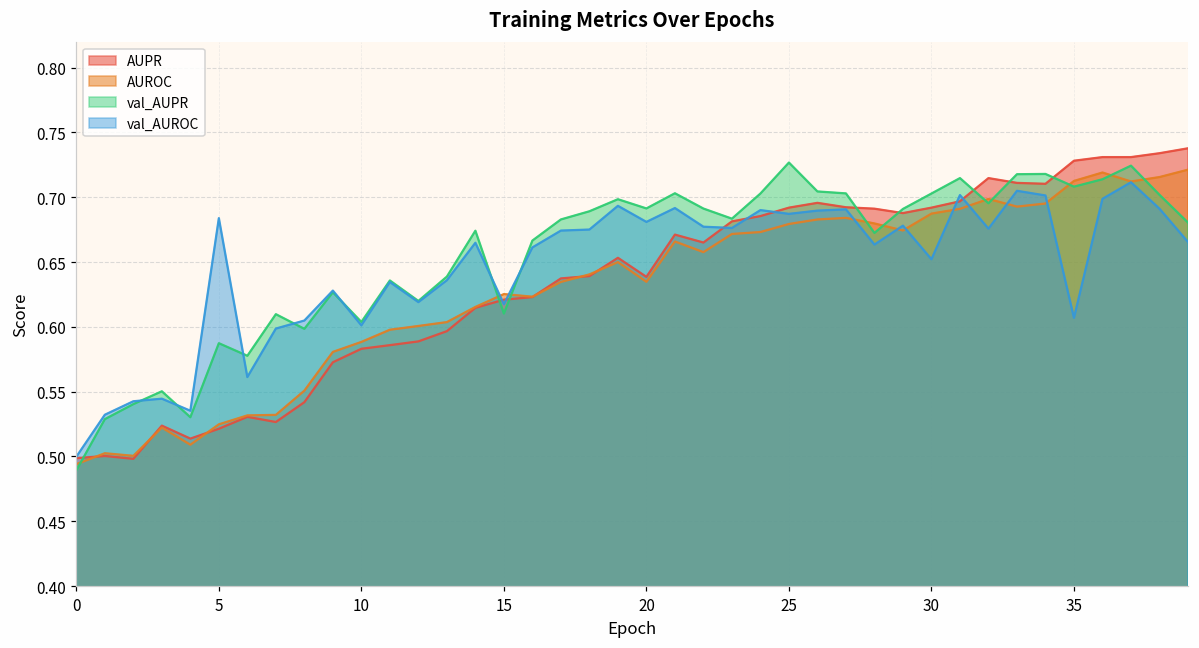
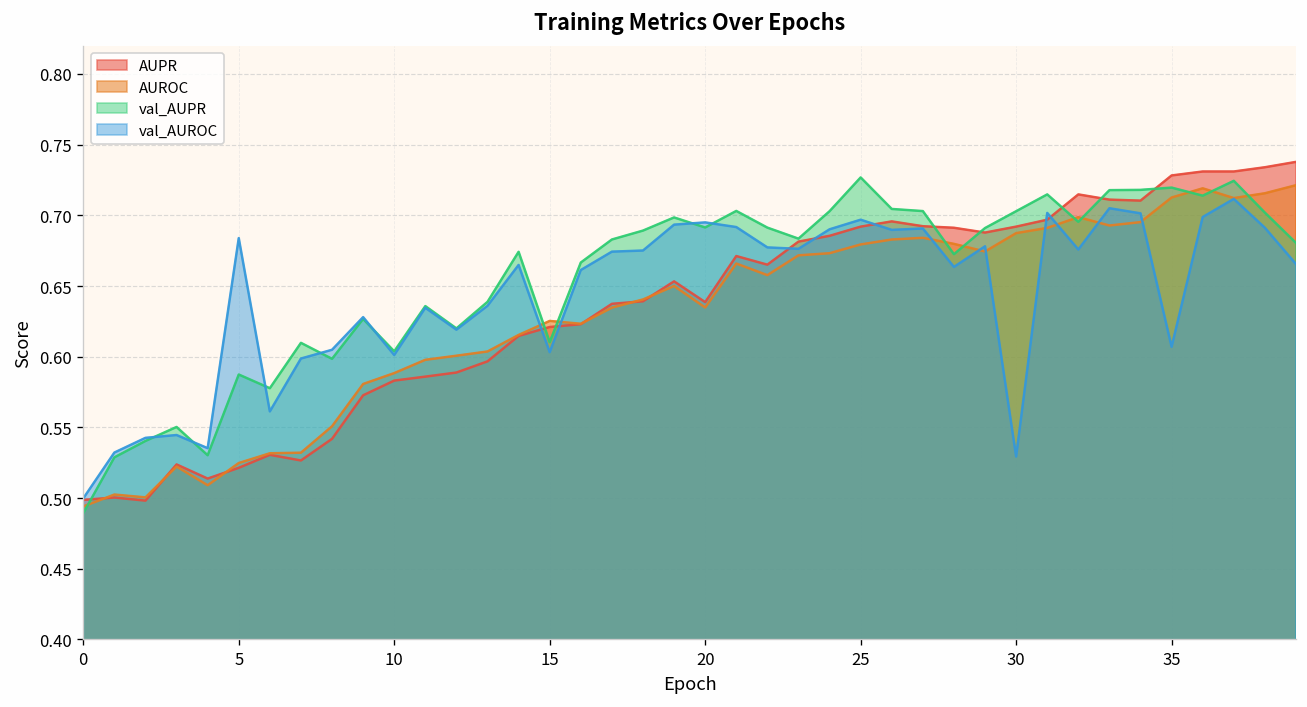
  {
    "val_AUPR": {
      "0": 0.489,
      "5": 0.587,
      "10": 0.604,
      "15": 0.610,
      "20": 0.691,
      "25": 0.727,
      "30": 0.703,
-     "35": 0.708
+     "35": 0.720
    },
    "val_AUROC": {
      "5": 0.684,
      "10": 0.601,
-     "15": 0.618,
-     "20": 0.681,
-     "25": 0.687,
-     "30": 0.652,
+     "15": 0.603,
+     "20": 0.695,
+     "25": 0.697,
+     "30": 0.529,
      "35": 0.607
    }
  }
